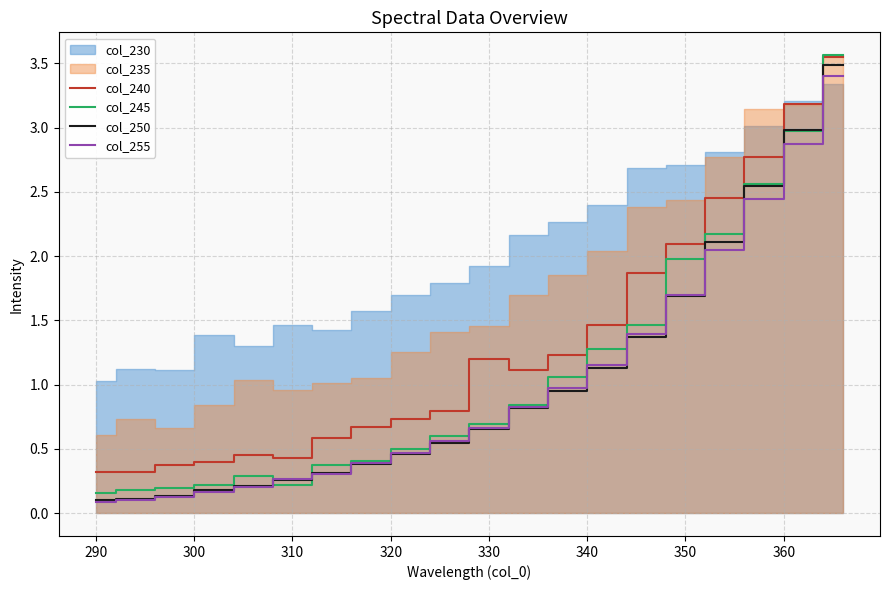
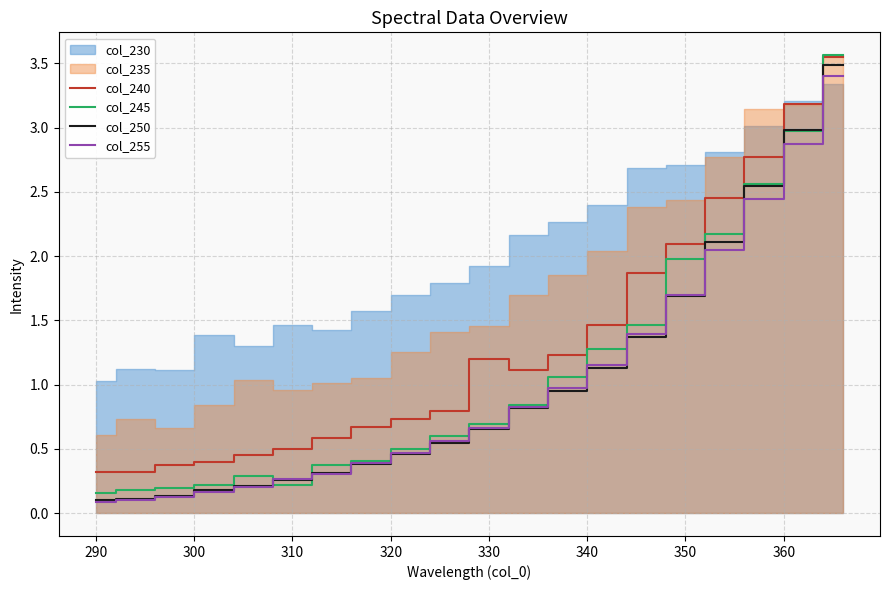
  {
    "col_240": {
      "290": 0.32,
-     "310": 0.43,
+     "310": 0.50,
      "330": 1.20,
      "350": 2.09
    },
    "col_245": {
      "290": 0.16,
      "310": 0.22,
      "330": 0.69,
      "350": 1.98
    }
  }
